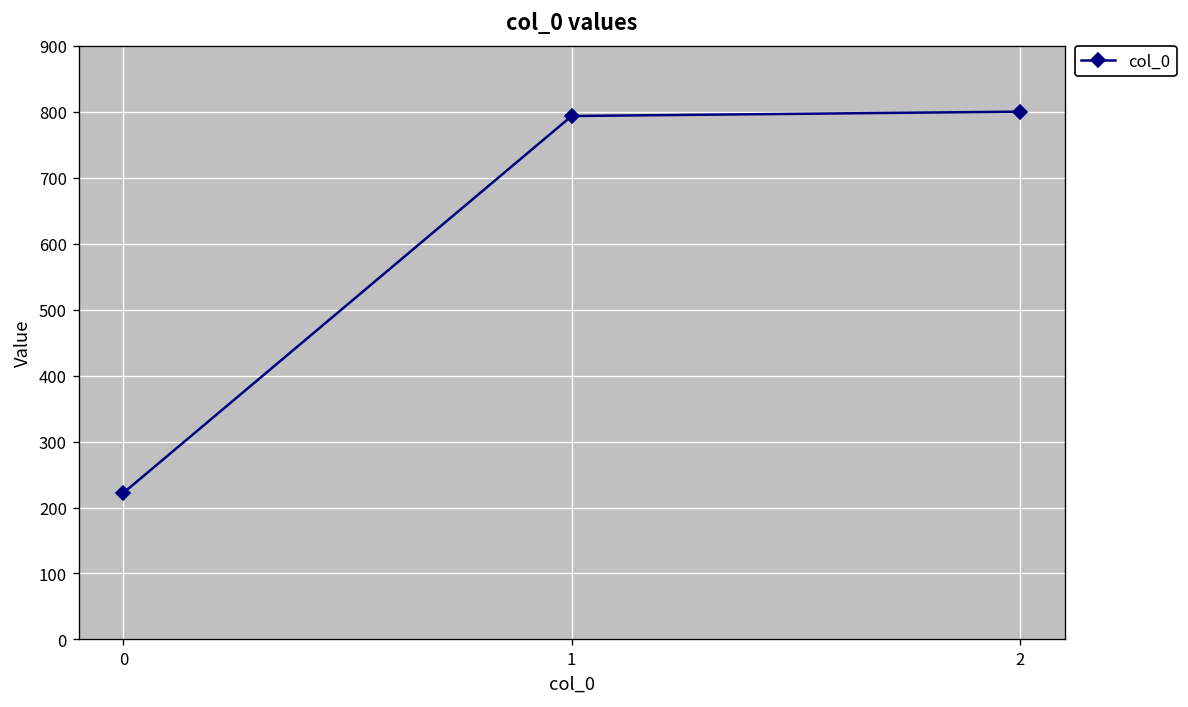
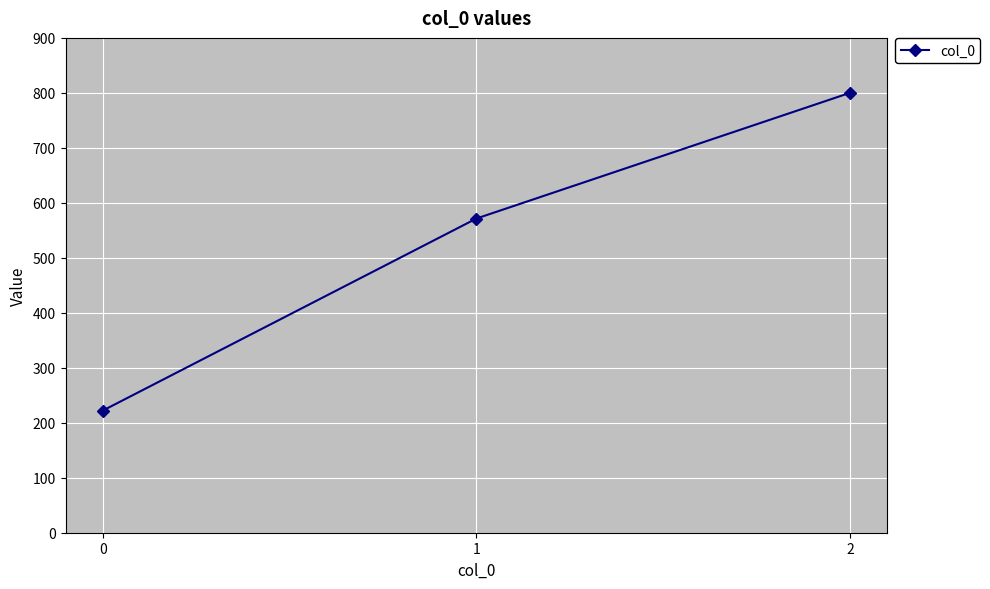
  {
    "0": 220,
-   "1": 790,
+   "1": 570,
    "2": 800
  }
